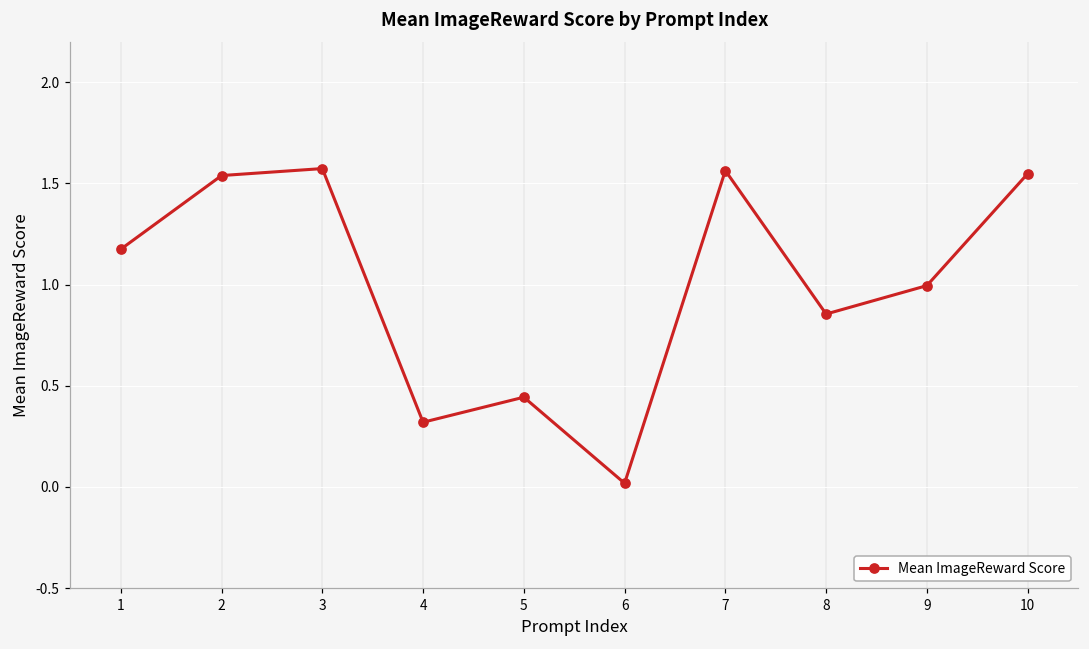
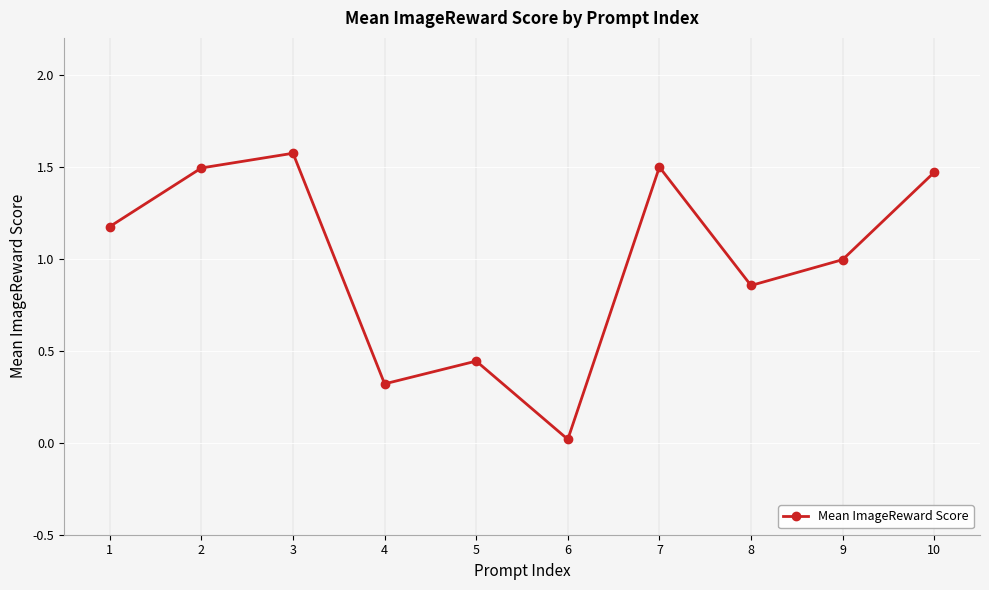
  {
    "1": 1.17,
-   "2": 1.54,
+   "2": 1.49,
    "3": 1.57,
    "4": 0.32,
    "5": 0.44,
    "6": 0.02,
-   "7": 1.56,
+   "7": 1.50,
    "8": 0.85,
    "9": 0.99,
-   "10": 1.55
+   "10": 1.47
  }
